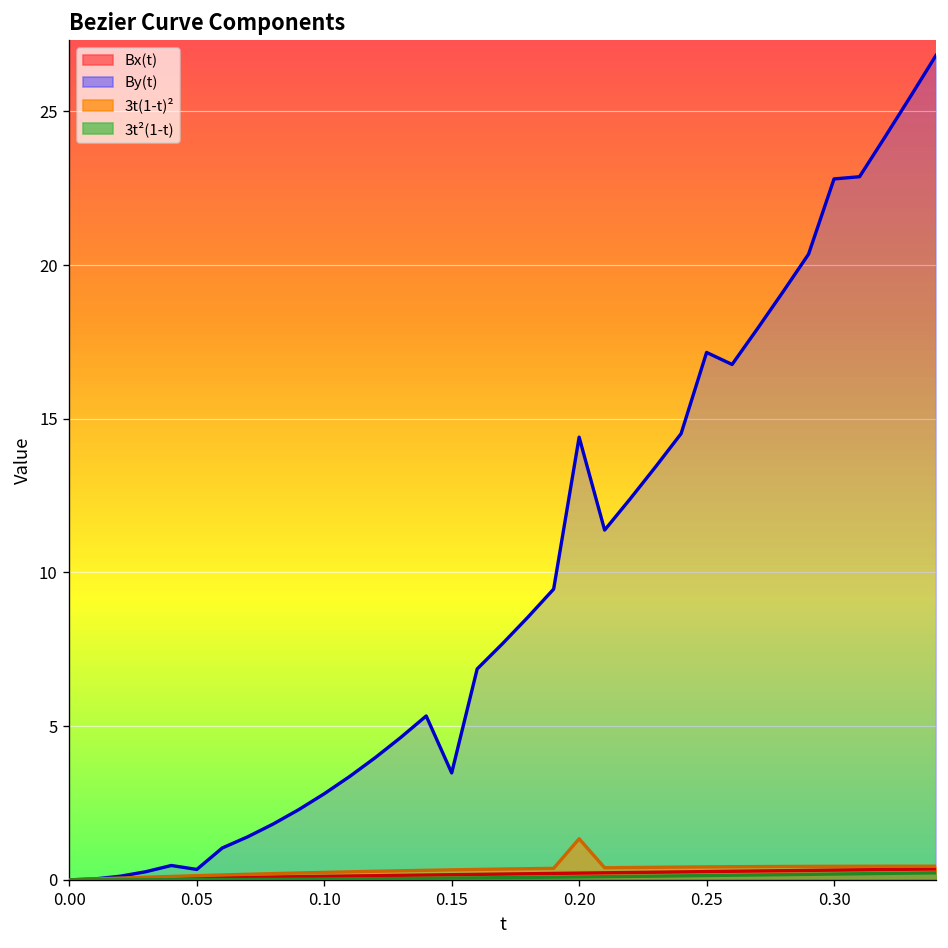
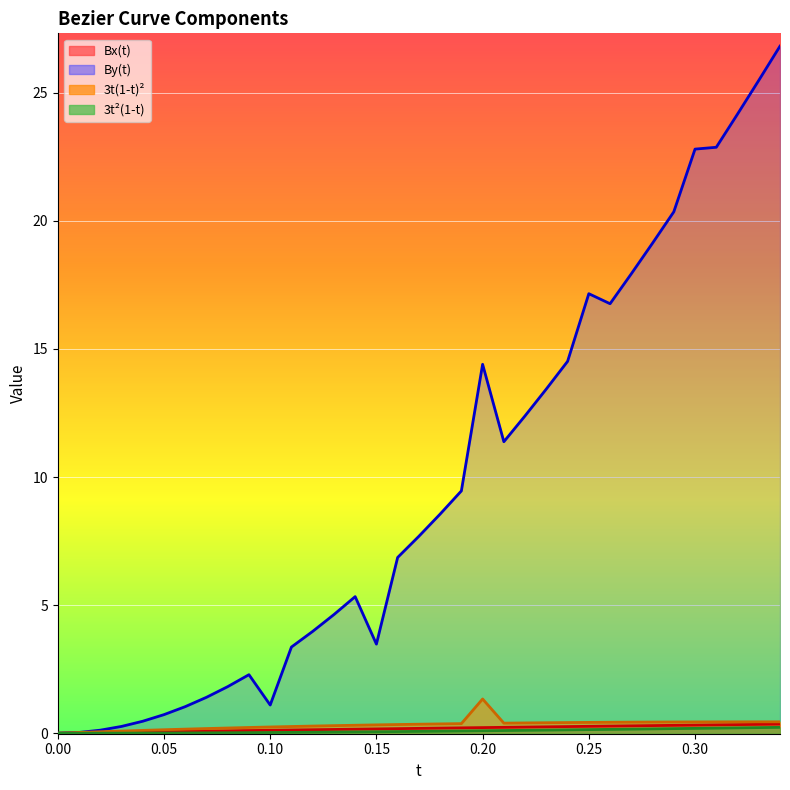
  {
    "Bx(t)": {
      "0.15": 0.2,
      "0.20": 0.2,
      "0.25": 0.3,
      "0.30": 0.3
    },
    "By(t)": {
-     "0.05": 0.3,
-     "0.10": 2.8,
+     "0.05": 0.7,
+     "0.10": 1.1,
      "0.15": 3.5,
      "0.20": 14.4,
      "0.25": 17.2,
      "0.30": 22.8
    },
    "3t(1-t)²": {
      "0.10": 0.2,
      "0.15": 0.3,
      "0.20": 1.3,
      "0.25": 0.4,
      "0.30": 0.4
    },
    "3t²(1-t)": {
      "0.15": 0.1,
      "0.20": 0.1,
      "0.25": 0.1,
      "0.30": 0.2
    }
  }
